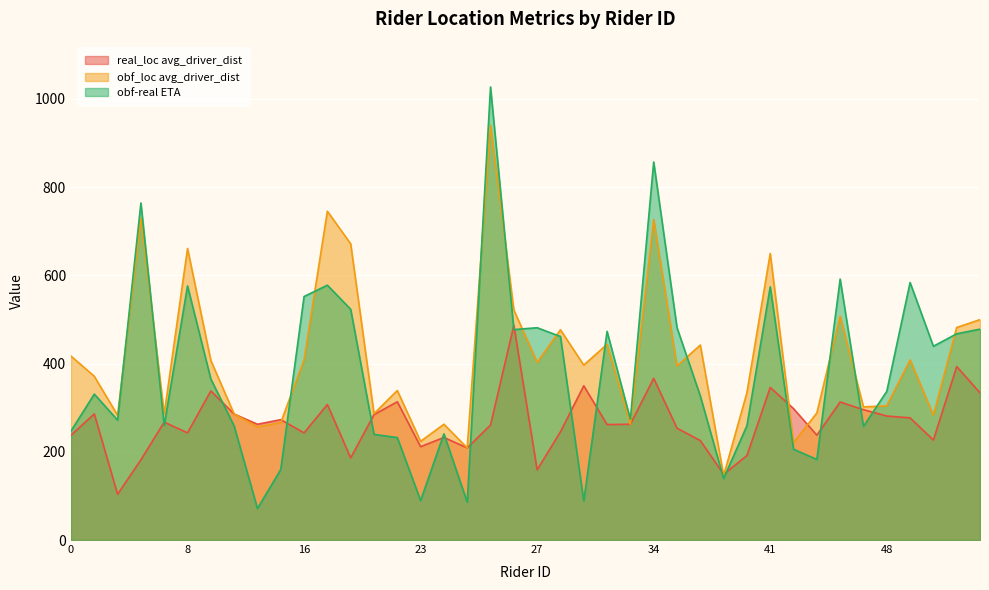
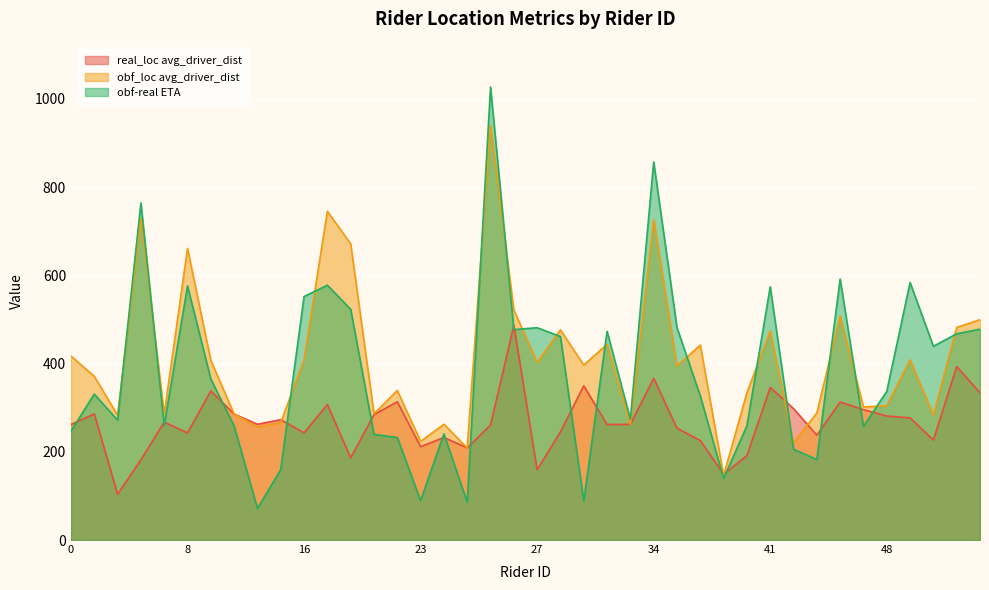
  {
    "real_loc avg_driver_dist": {
-     "0": 240,
+     "0": 260,
      "41": 350,
      "48": 280
    },
    "obf_loc avg_driver_dist": {
      "0": 420,
-     "41": 650,
+     "41": 470,
      "48": 300
    },
    "obf-real ETA": {
      "0": 250,
      "41": 570,
      "48": 340
    }
  }
